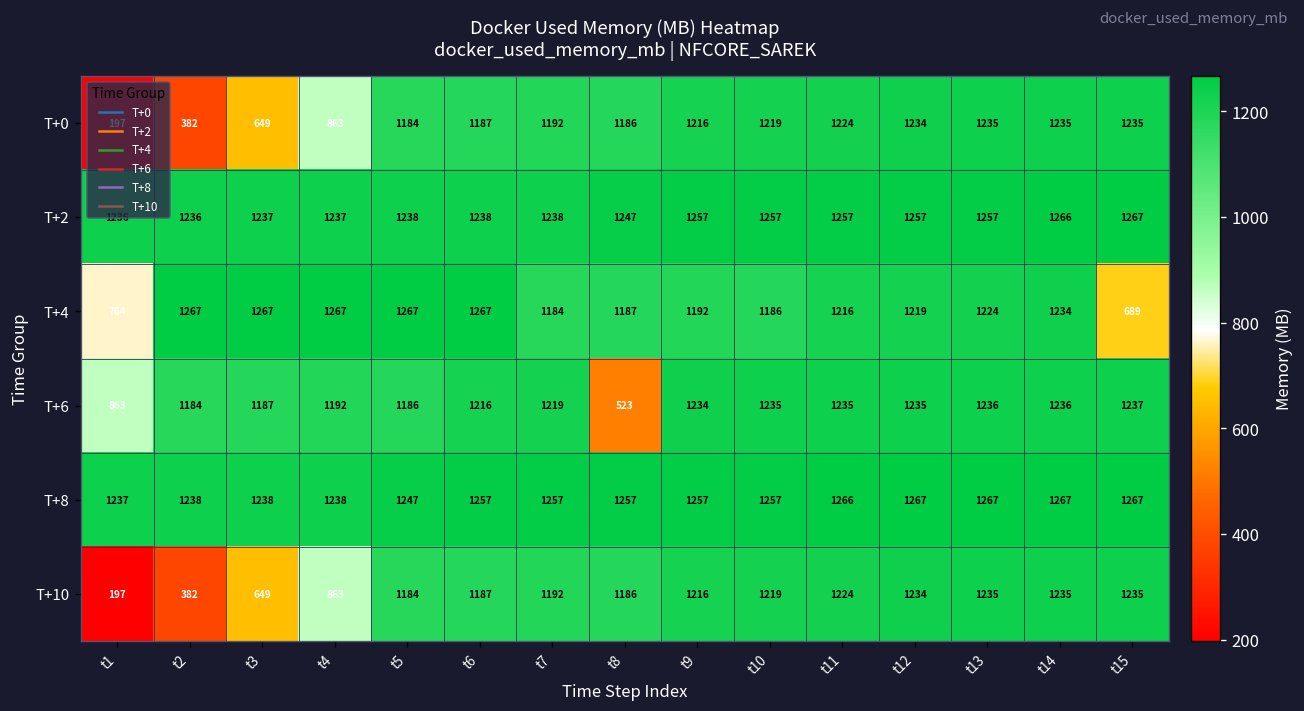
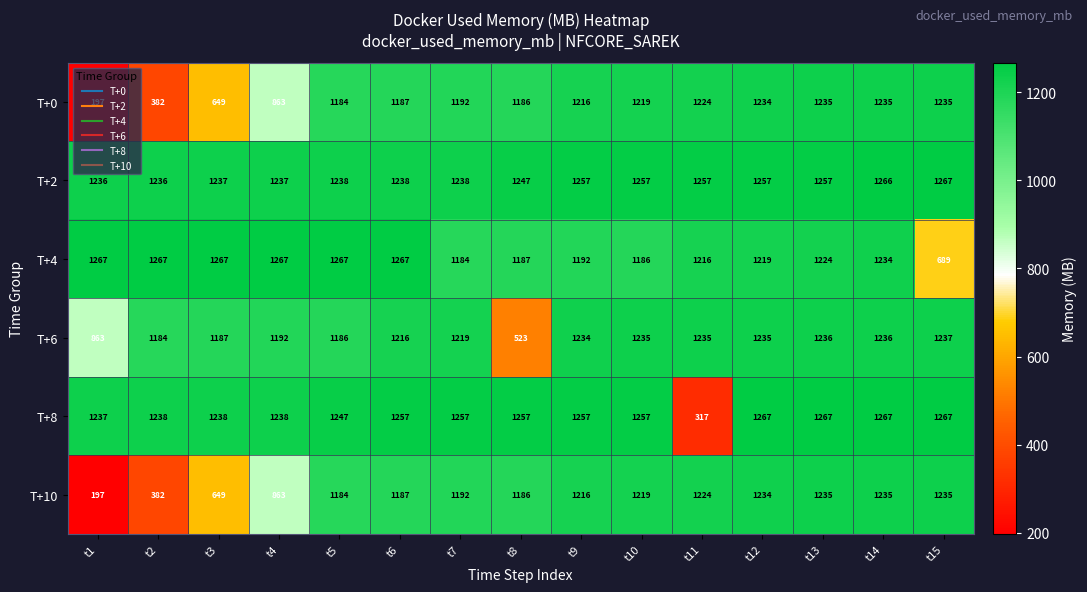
  {
    "T+0": {
      "t2": 382,
      "t3": 649,
      "t4": 863,
      "t5": 1184,
      "t6": 1187,
      "t7": 1192,
      "t8": 1186,
      "t9": 1216,
      "t10": 1219,
      "t11": 1224,
      "t12": 1234,
      "t13": 1235,
      "t14": 1235,
      "t15": 1235
    },
    "T+2": {
      "t1": 1236,
      "t2": 1236,
      "t3": 1237,
      "t4": 1237,
      "t5": 1238,
      "t6": 1238,
      "t7": 1238,
      "t8": 1247,
      "t9": 1257,
      "t10": 1257,
      "t11": 1257,
      "t12": 1257,
      "t13": 1257,
      "t14": 1266,
      "t15": 1267
    },
    "T+4": {
-     "t1": 764,
+     "t1": 1267,
      "t2": 1267,
      "t3": 1267,
      "t4": 1267,
      "t5": 1267,
      "t6": 1267,
      "t7": 1184,
      "t8": 1187,
      "t9": 1192,
      "t10": 1186,
      "t11": 1216,
      "t12": 1219,
      "t13": 1224,
      "t14": 1234,
      "t15": 689
    },
    "T+6": {
      "t1": 863,
      "t2": 1184,
      "t3": 1187,
      "t4": 1192,
      "t5": 1186,
      "t6": 1216,
      "t7": 1219,
      "t8": 523,
      "t9": 1234,
      "t10": 1235,
      "t11": 1235,
      "t12": 1235,
      "t13": 1236,
      "t14": 1236,
      "t15": 1237
    },
    "T+8": {
      "t1": 1237,
      "t2": 1238,
      "t3": 1238,
      "t4": 1238,
      "t5": 1247,
      "t6": 1257,
      "t7": 1257,
      "t8": 1257,
      "t9": 1257,
      "t10": 1257,
-     "t11": 1266,
+     "t11": 317,
      "t12": 1267,
      "t13": 1267,
      "t14": 1267,
      "t15": 1267
    },
    "T+10": {
      "t1": 197,
      "t2": 382,
      "t3": 649,
      "t4": 863,
      "t5": 1184,
      "t6": 1187,
      "t7": 1192,
      "t8": 1186,
      "t9": 1216,
      "t10": 1219,
      "t11": 1224,
      "t12": 1234,
      "t13": 1235,
      "t14": 1235,
      "t15": 1235
    }
  }
